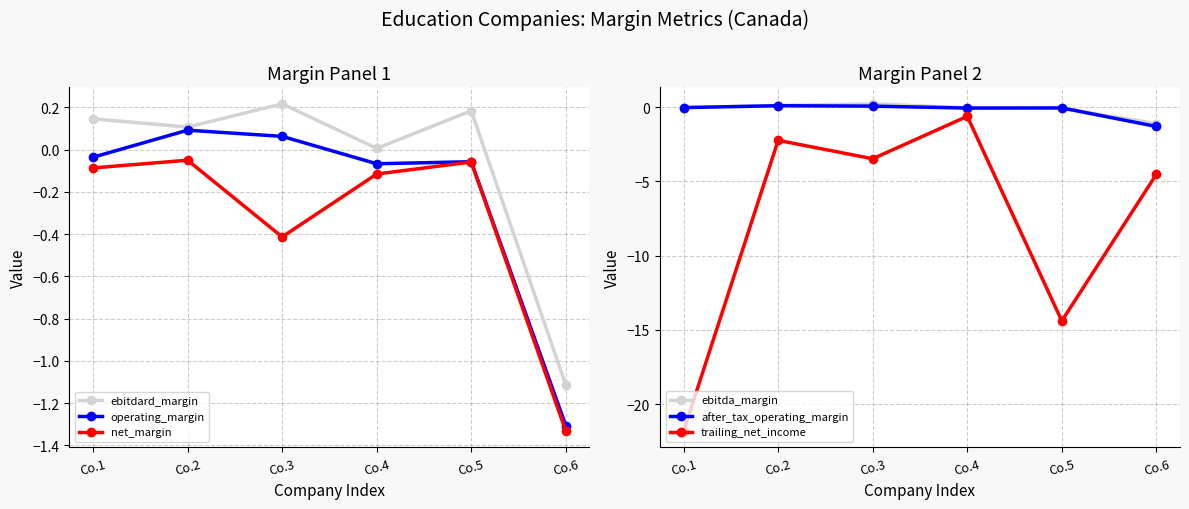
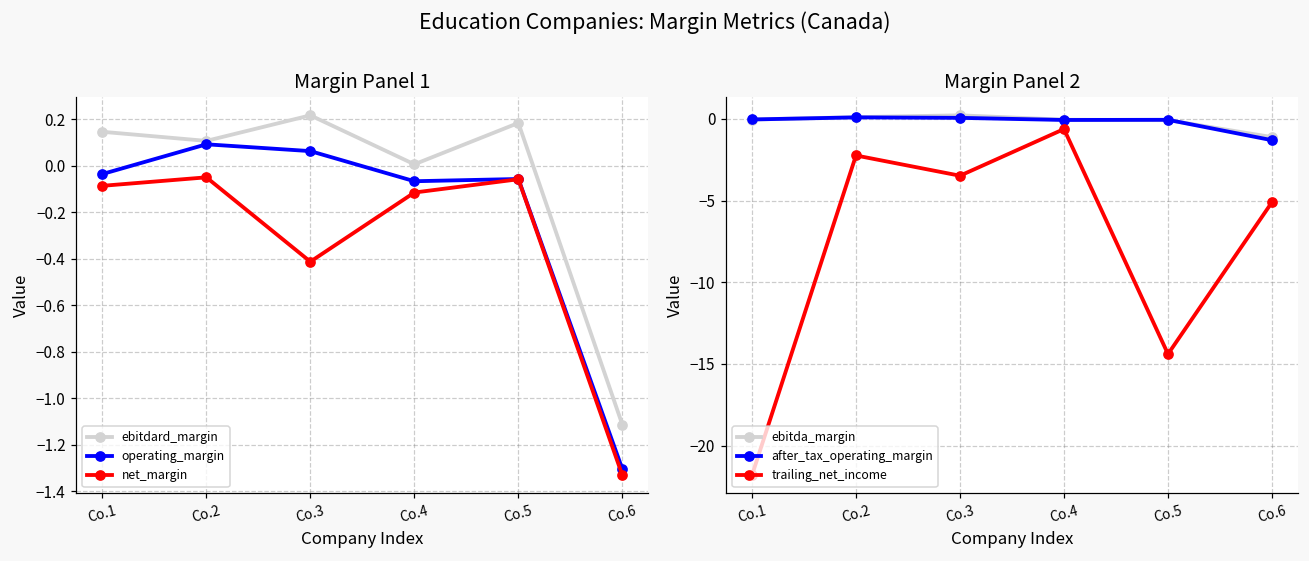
  {
    "Margin Panel 1": {
      "ebitdard_margin": {
        "Co.1": 0.15,
        "Co.2": 0.11,
        "Co.3": 0.22,
        "Co.4": 0.01,
        "Co.5": 0.18,
        "Co.6": -1.11
      },
      "operating_margin": {
        "Co.1": -0.04,
        "Co.2": 0.09,
        "Co.3": 0.06,
        "Co.4": -0.07,
        "Co.6": -1.31
      },
      "net_margin": {
        "Co.1": -0.09,
        "Co.2": -0.05,
        "Co.3": -0.41,
        "Co.4": -0.12,
        "Co.6": -1.33
      }
    },
    "Margin Panel 2": {
      "ebitda_margin": {
        "Co.6": -1.1
      },
      "after_tax_operating_margin": {
        "Co.6": -1.3
      },
      "trailing_net_income": {
        "Co.2": -2.2,
        "Co.3": -3.5,
        "Co.4": -0.6,
        "Co.5": -14.4,
-       "Co.6": -4.5
+       "Co.6": -5.1
      }
    }
  }
